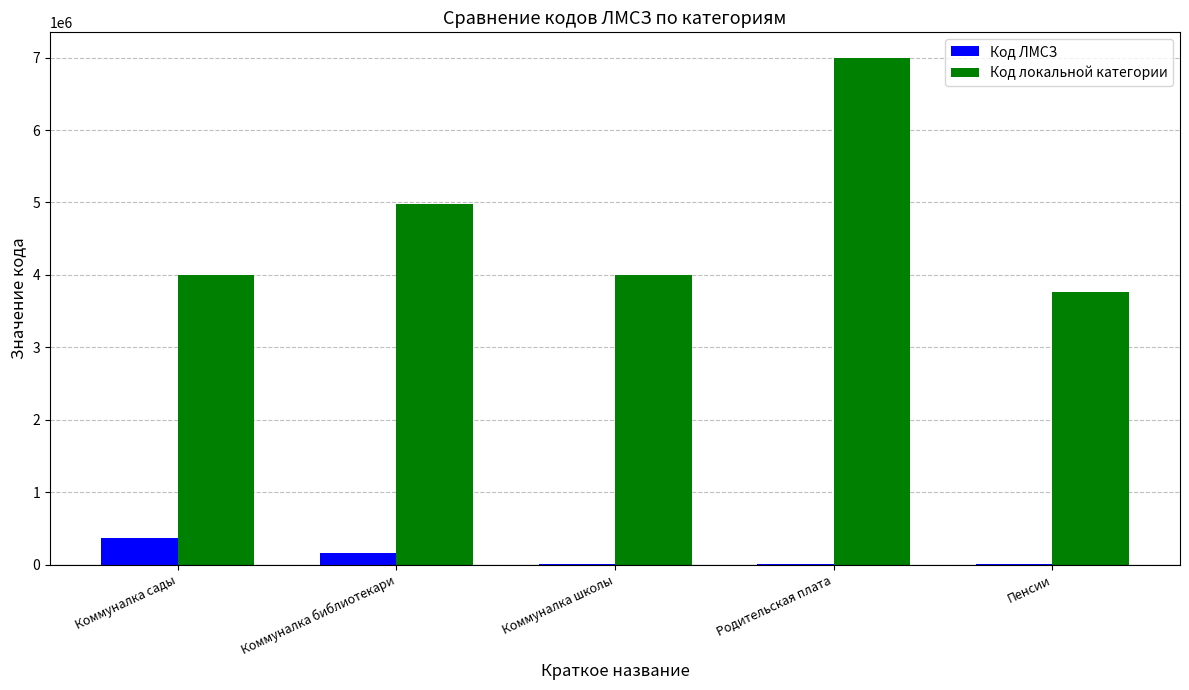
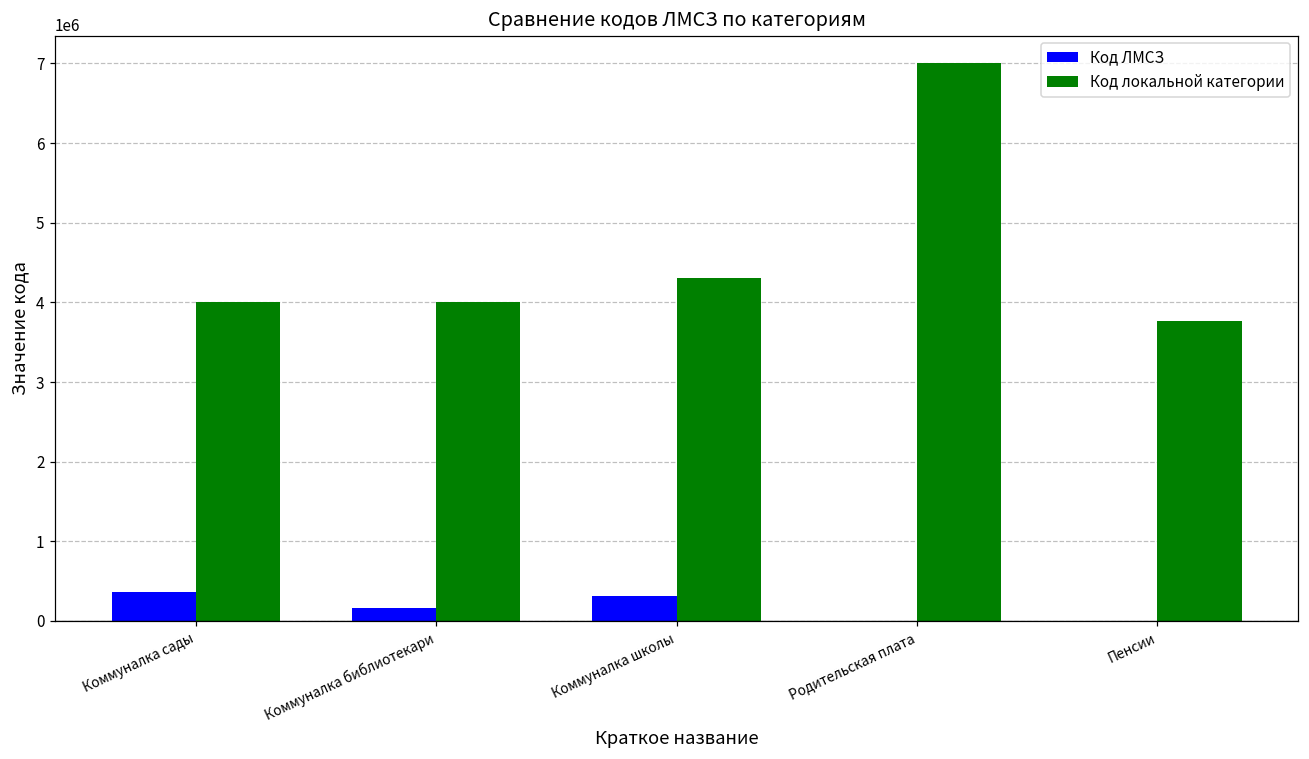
  {
    "Код ЛМСЗ": {
      "Коммуналка сады": 400000,
      "Коммуналка библиотекари": 200000,
-     "Коммуналка школы": 0
+     "Коммуналка школы": 300000
    },
    "Код локальной категории": {
      "Коммуналка сады": 4000000,
-     "Коммуналка библиотекари": 5000000,
-     "Коммуналка школы": 4000000,
+     "Коммуналка библиотекари": 4000000,
+     "Коммуналка школы": 4300000,
      "Родительская плата": 7000000,
      "Пенсии": 3800000
    }
  }
